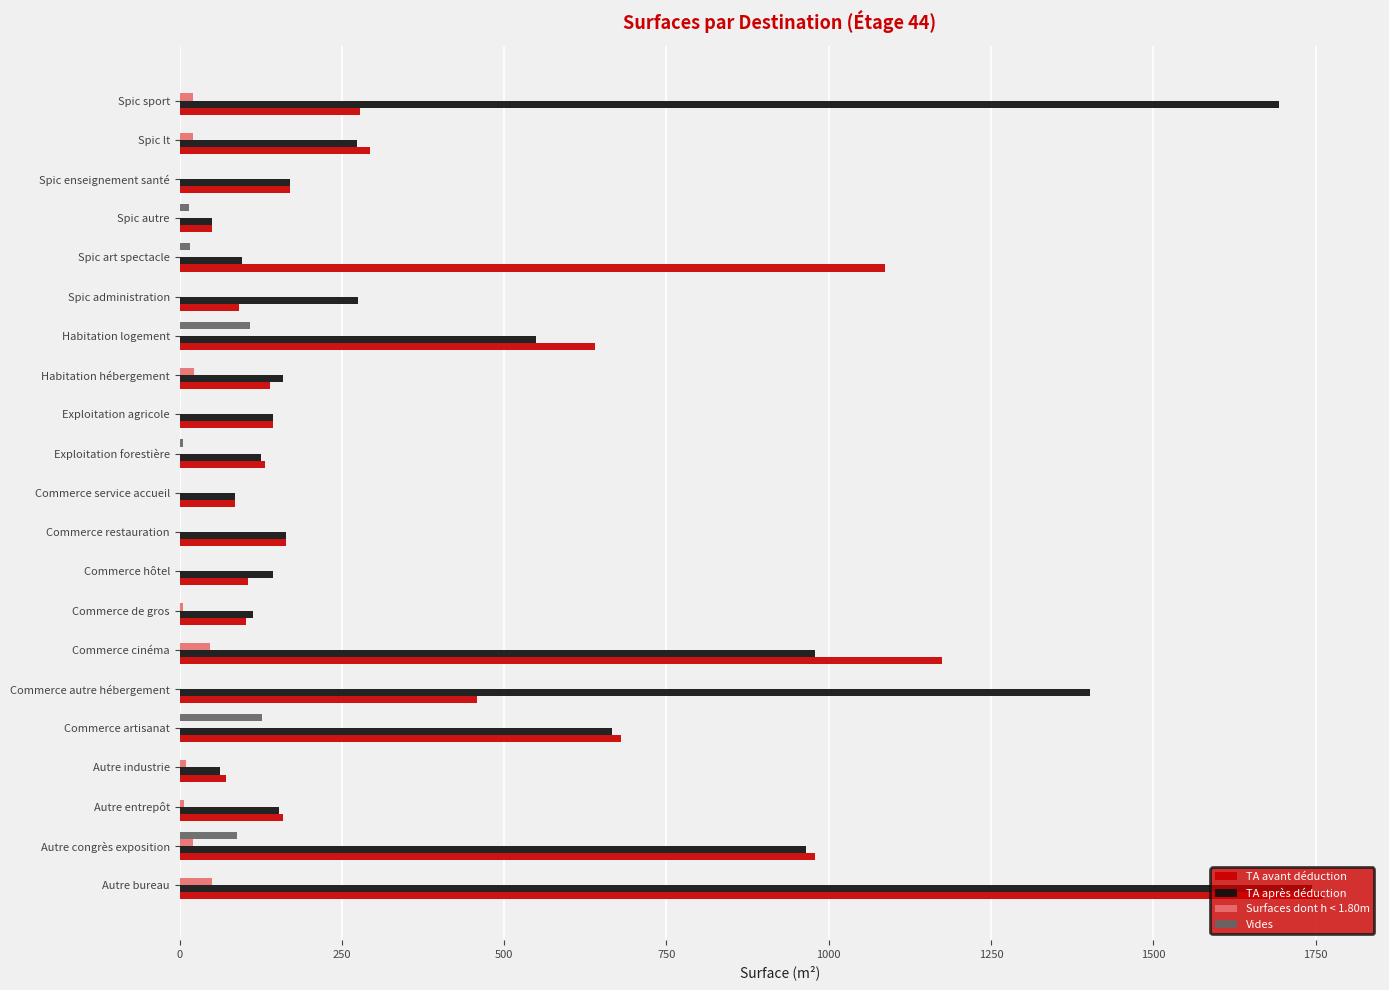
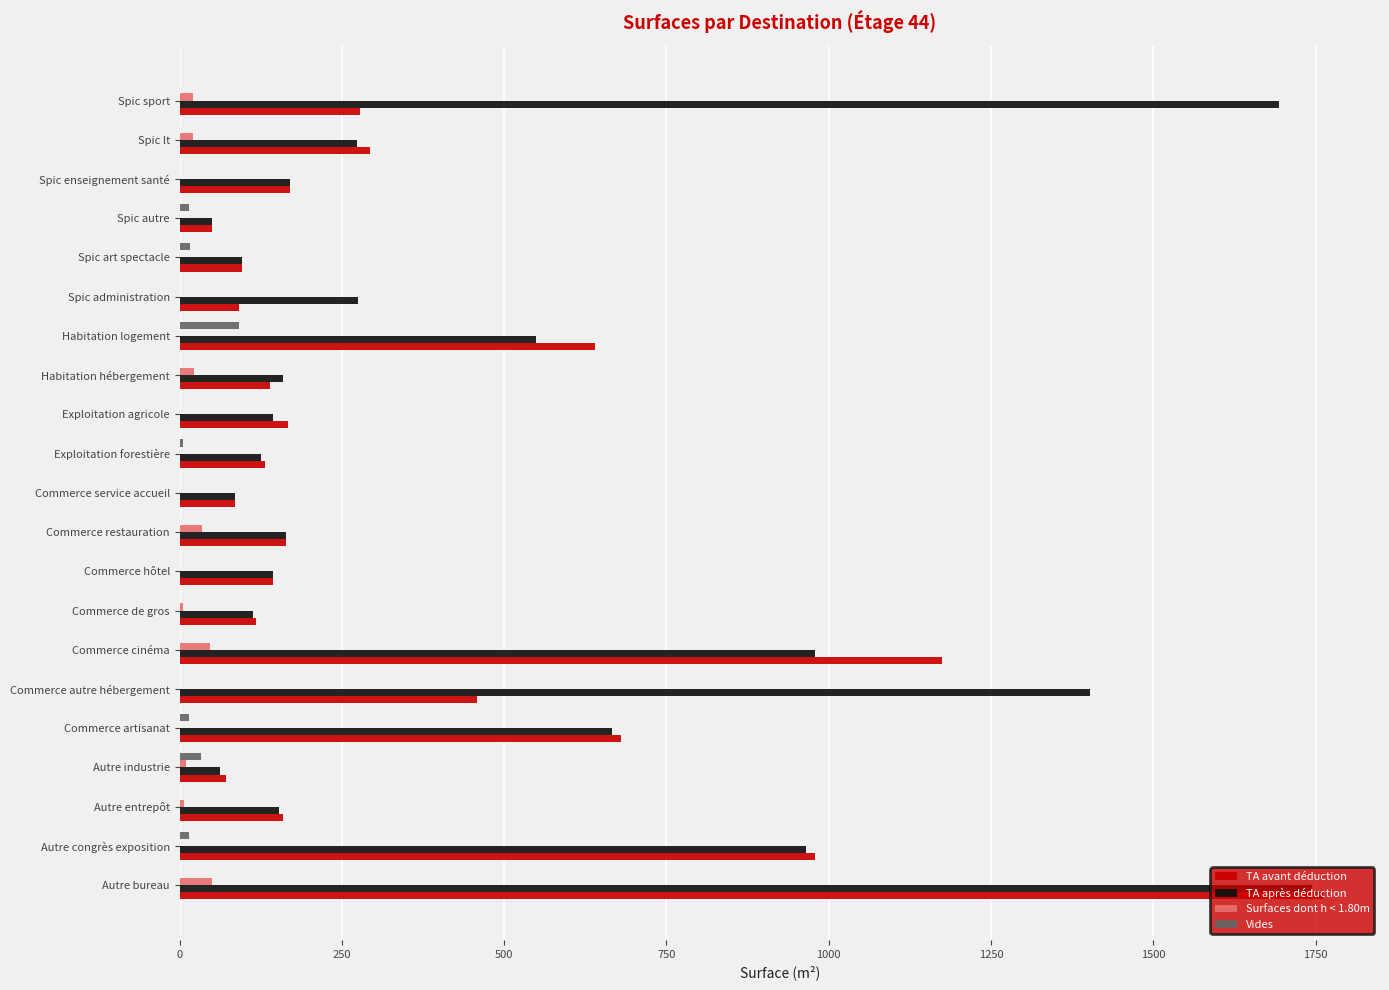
  {
    "TA avant déduction": {
      "Spic sport": 280,
      "Spic lt": 290,
      "Spic enseignement santé": 170,
      "Spic autre": 50,
-     "Spic art spectacle": 1090,
+     "Spic art spectacle": 100,
      "Spic administration": 90,
      "Habitation logement": 640,
      "Habitation hébergement": 140,
-     "Exploitation agricole": 140,
+     "Exploitation agricole": 170,
      "Exploitation forestière": 130,
      "Commerce service accueil": 90,
      "Commerce restauration": 160,
-     "Commerce hôtel": 110,
-     "Commerce de gros": 100,
+     "Commerce hôtel": 140,
+     "Commerce de gros": 120,
      "Commerce cinéma": 1170,
      "Commerce autre hébergement": 460,
      "Commerce artisanat": 680,
      "Autre industrie": 70,
      "Autre entrepôt": 160,
      "Autre congrès exposition": 980
    },
    "TA après déduction": {
      "Spic sport": 1690,
      "Spic lt": 270,
      "Spic enseignement santé": 170,
      "Spic autre": 50,
      "Spic art spectacle": 100,
      "Spic administration": 280,
      "Habitation logement": 550,
      "Habitation hébergement": 160,
      "Exploitation agricole": 140,
      "Exploitation forestière": 120,
      "Commerce service accueil": 90,
      "Commerce restauration": 160,
      "Commerce hôtel": 140,
      "Commerce de gros": 110,
      "Commerce cinéma": 980,
      "Commerce autre hébergement": 1400,
      "Commerce artisanat": 670,
      "Autre industrie": 60,
      "Autre entrepôt": 150,
      "Autre congrès exposition": 970
    },
    "Surfaces dont h < 1.80m": {
      "Spic sport": 20,
      "Spic lt": 20,
      "Spic enseignement santé": 0,
      "Spic autre": 0,
      "Spic art spectacle": 0,
      "Spic administration": 0,
      "Habitation logement": 0,
      "Habitation hébergement": 20,
      "Exploitation agricole": 0,
      "Exploitation forestière": 0,
      "Commerce service accueil": 0,
-     "Commerce restauration": 0,
+     "Commerce restauration": 30,
      "Commerce hôtel": 0,
      "Commerce de gros": 0,
      "Commerce cinéma": 50,
      "Commerce autre hébergement": 0,
      "Commerce artisanat": 0,
      "Autre industrie": 10,
      "Autre entrepôt": 10,
-     "Autre congrès exposition": 20,
+     "Autre congrès exposition": 0,
      "Autre bureau": 50
    },
    "Vides": {
      "Spic sport": 0,
      "Spic lt": 0,
      "Spic enseignement santé": 0,
      "Spic autre": 20,
      "Spic art spectacle": 20,
      "Spic administration": 0,
-     "Habitation logement": 110,
+     "Habitation logement": 90,
      "Habitation hébergement": 0,
      "Exploitation agricole": 0,
      "Exploitation forestière": 10,
      "Commerce service accueil": 0,
      "Commerce restauration": 0,
      "Commerce hôtel": 0,
      "Commerce de gros": 0,
      "Commerce cinéma": 0,
      "Commerce autre hébergement": 0,
-     "Commerce artisanat": 130,
-     "Autre industrie": 0,
+     "Commerce artisanat": 10,
+     "Autre industrie": 30,
      "Autre entrepôt": 0,
-     "Autre congrès exposition": 90,
+     "Autre congrès exposition": 10,
      "Autre bureau": 0
    }
  }
